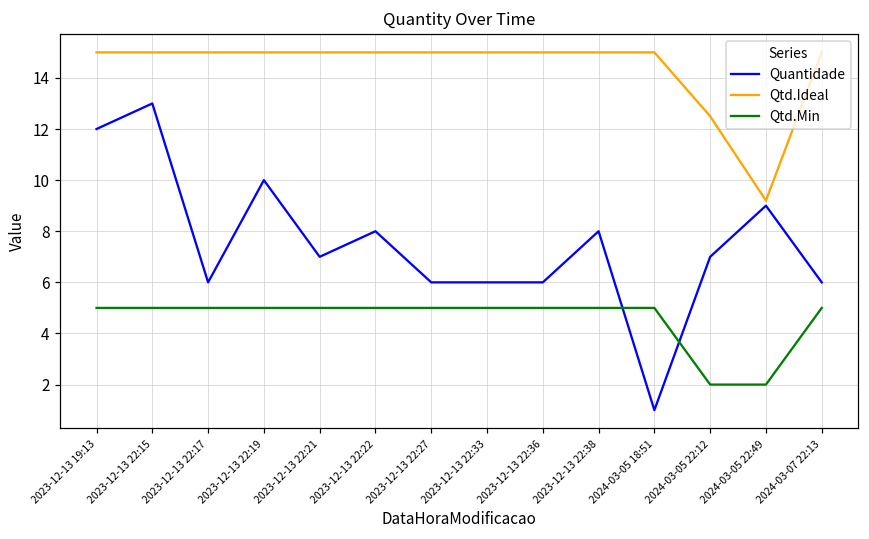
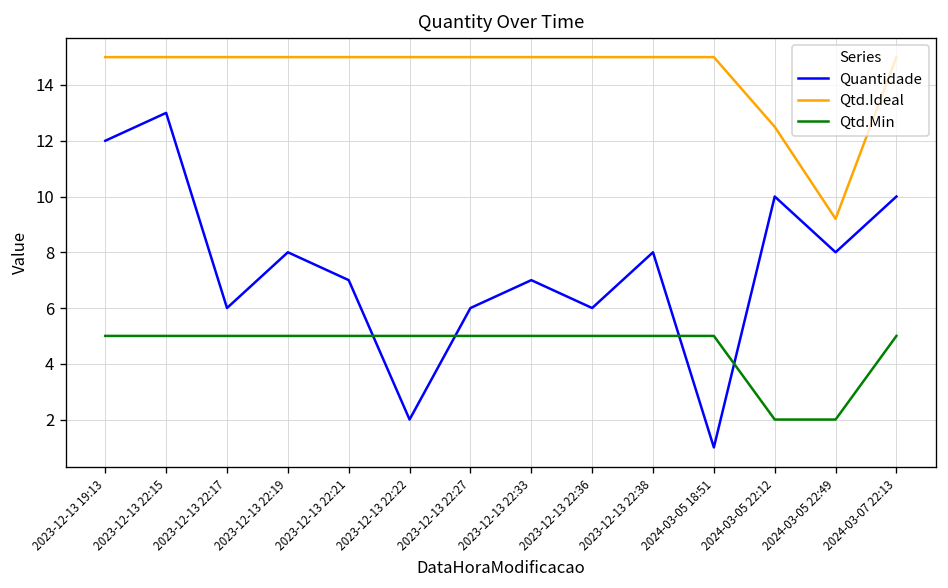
  {
    "Quantidade": {
      "2023-12-13 19:13": 12,
      "2023-12-13 22:15": 13,
      "2023-12-13 22:17": 6,
-     "2023-12-13 22:19": 10,
+     "2023-12-13 22:19": 8,
      "2023-12-13 22:21": 7,
-     "2023-12-13 22:22": 8,
+     "2023-12-13 22:22": 2,
      "2023-12-13 22:27": 6,
-     "2023-12-13 22:33": 6,
+     "2023-12-13 22:33": 7,
      "2023-12-13 22:36": 6,
      "2023-12-13 22:38": 8,
      "2024-03-05 18:51": 1,
-     "2024-03-05 22:12": 7,
-     "2024-03-05 22:49": 9,
-     "2024-03-07 22:13": 6
+     "2024-03-05 22:12": 10,
+     "2024-03-05 22:49": 8,
+     "2024-03-07 22:13": 10
    },
    "Qtd.Ideal": {
      "2023-12-13 19:13": 15,
      "2023-12-13 22:15": 15,
      "2023-12-13 22:17": 15,
      "2023-12-13 22:19": 15,
      "2023-12-13 22:21": 15,
      "2023-12-13 22:22": 15,
      "2023-12-13 22:27": 15,
      "2023-12-13 22:33": 15,
      "2023-12-13 22:36": 15,
      "2023-12-13 22:38": 15,
      "2024-03-05 18:51": 15,
      "2024-03-05 22:12": 12.5,
      "2024-03-05 22:49": 9.2
    },
    "Qtd.Min": {
      "2023-12-13 19:13": 5,
      "2023-12-13 22:15": 5,
      "2023-12-13 22:17": 5,
      "2023-12-13 22:19": 5,
      "2023-12-13 22:21": 5,
      "2023-12-13 22:22": 5,
      "2023-12-13 22:27": 5,
      "2023-12-13 22:33": 5,
      "2023-12-13 22:36": 5,
      "2023-12-13 22:38": 5,
      "2024-03-05 18:51": 5,
      "2024-03-05 22:12": 2,
      "2024-03-05 22:49": 2,
      "2024-03-07 22:13": 5
    }
  }
